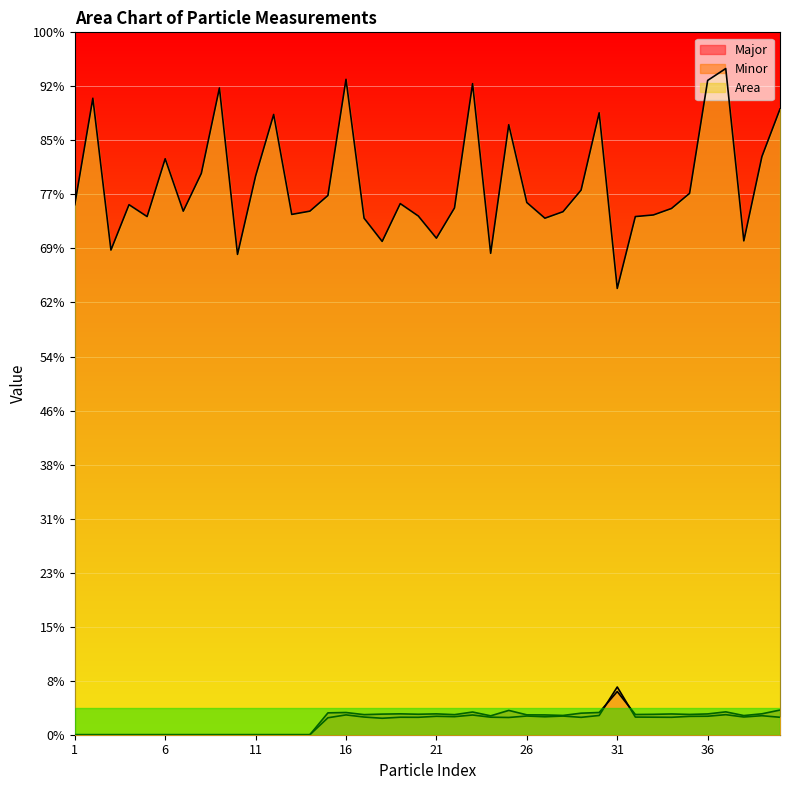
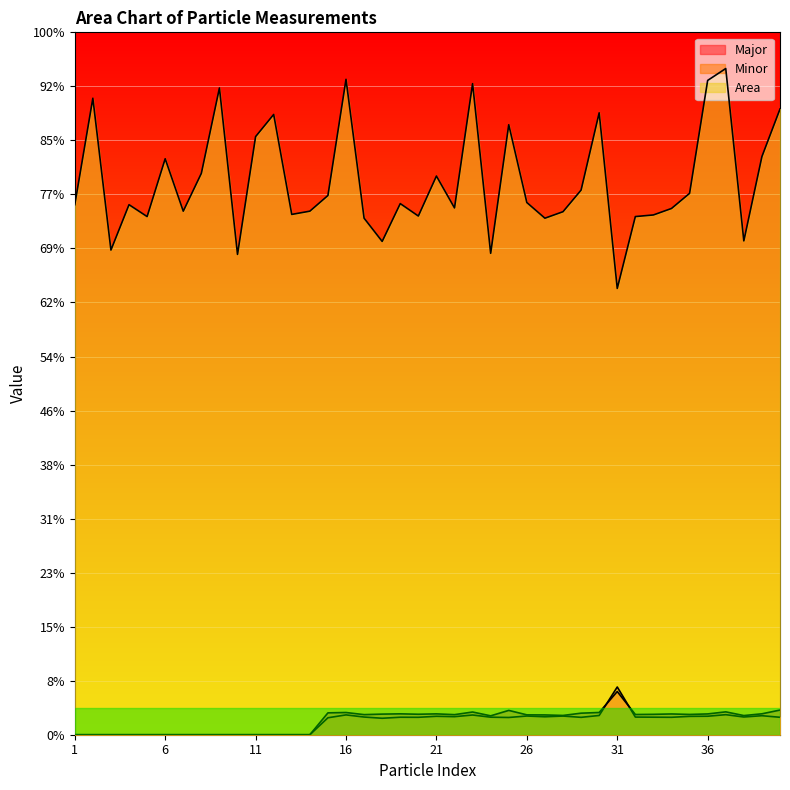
  {
    "Major": {
      "31": "6%"
    },
    "Minor": {
      "31": "7%"
    },
    "Area": {
      "1": "75%",
      "6": "82%",
-     "11": "80%",
+     "11": "85%",
      "16": "93%",
-     "21": "71%",
+     "21": "80%",
      "26": "76%",
      "31": "64%"
    }
  }
